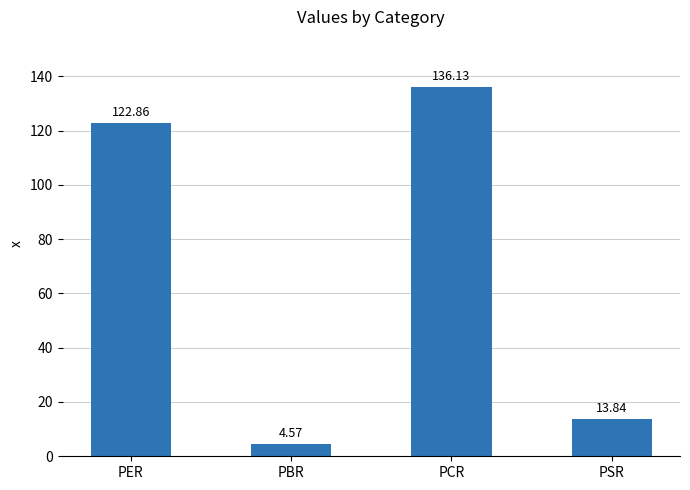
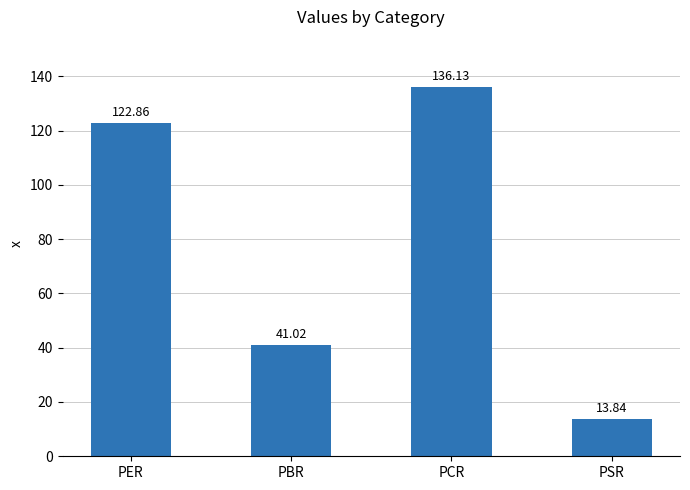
  {
    "PER": 122.86,
-   "PBR": 4.57,
+   "PBR": 41.02,
    "PCR": 136.13,
    "PSR": 13.84
  }
